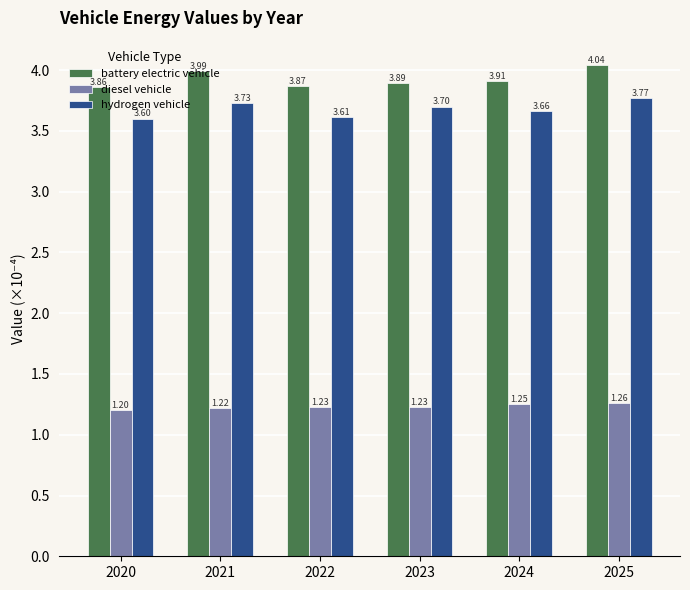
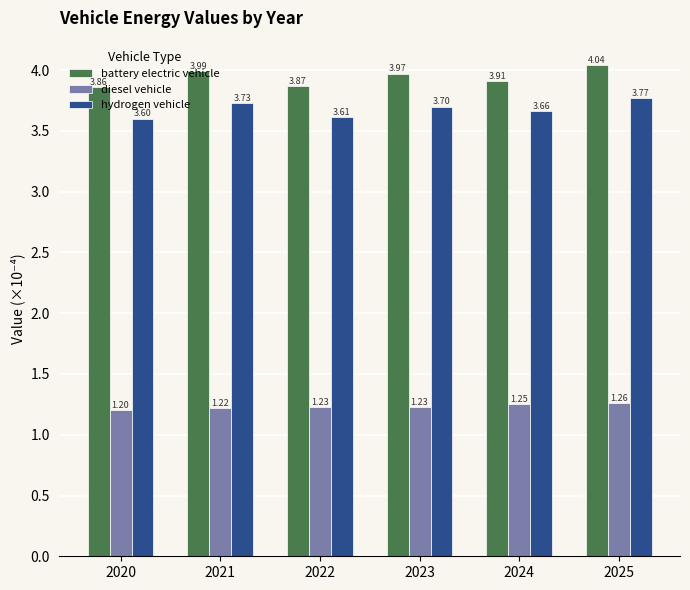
  {
    "battery electric vehicle": {
      "2020": 3.86,
      "2021": 3.99,
      "2022": 3.87,
-     "2023": 3.89,
+     "2023": 3.97,
      "2024": 3.91,
      "2025": 4.04
    },
    "diesel vehicle": {
      "2020": 1.20,
      "2021": 1.22,
      "2022": 1.23,
      "2023": 1.23,
      "2024": 1.25,
      "2025": 1.26
    },
    "hydrogen vehicle": {
      "2020": 3.60,
      "2021": 3.73,
      "2022": 3.61,
      "2023": 3.70,
      "2024": 3.66,
      "2025": 3.77
    }
  }
